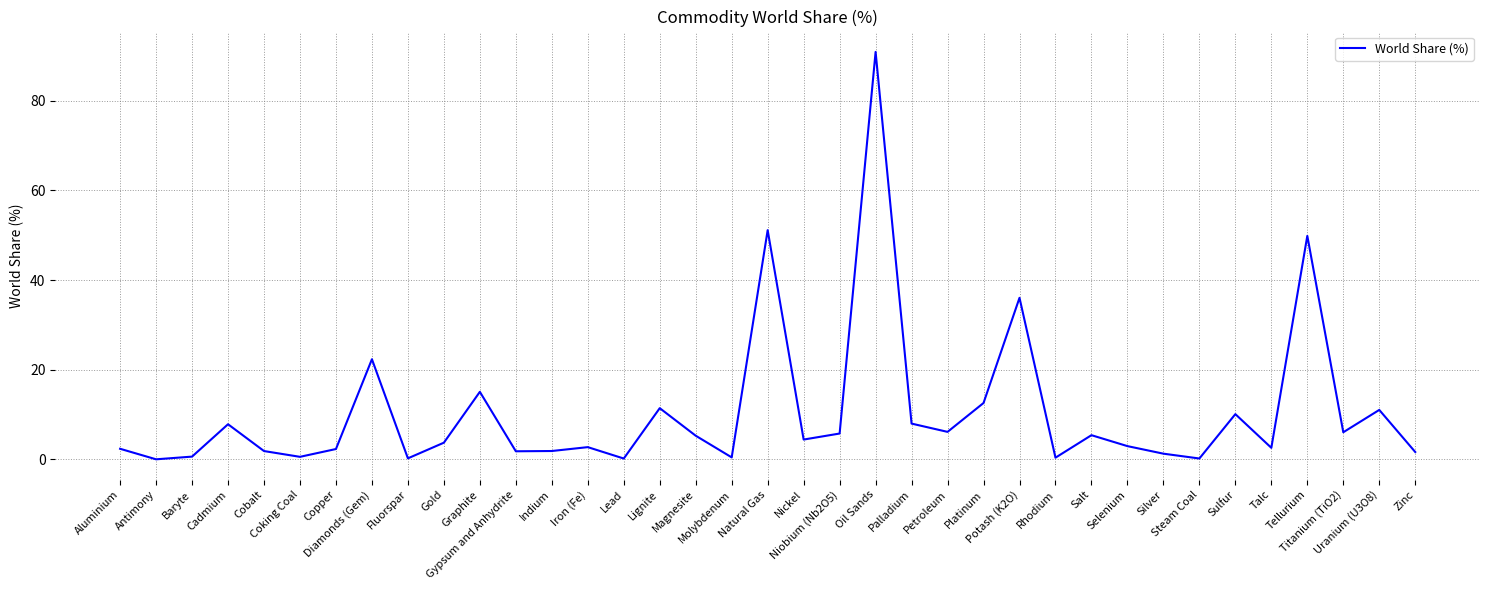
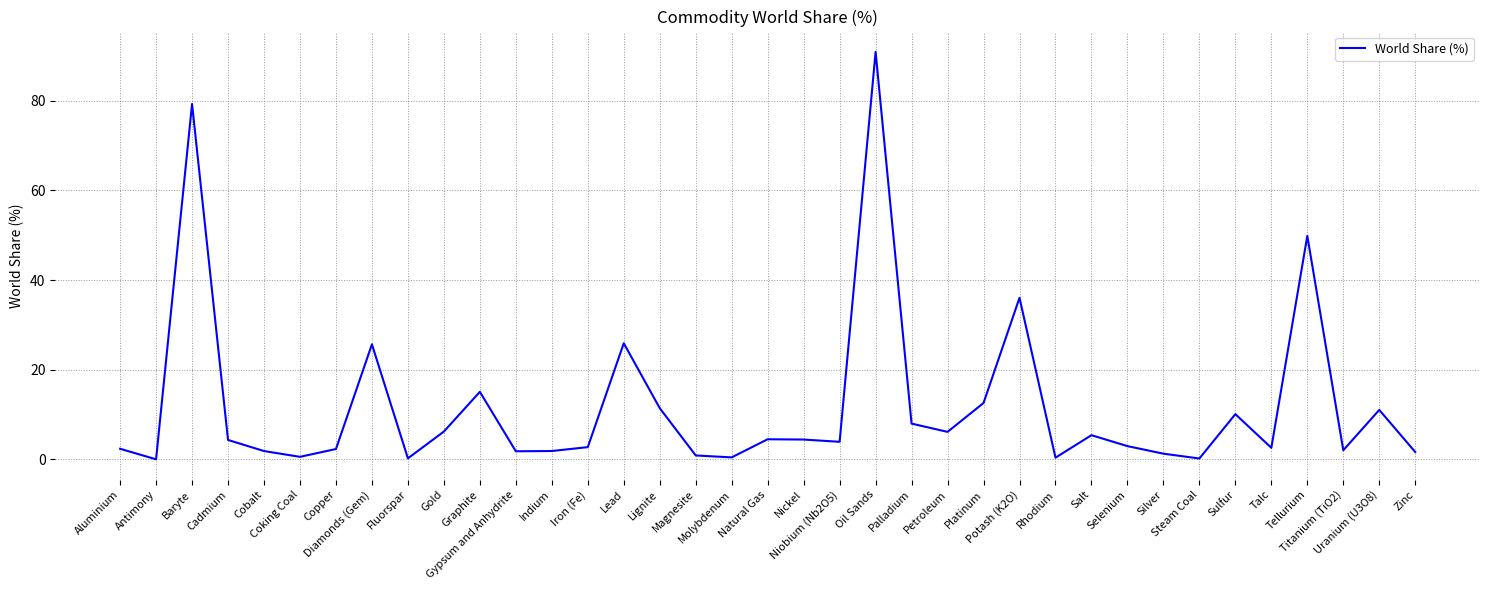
  {
    "Aluminium": 2,
    "Antimony": 0,
-   "Baryte": 1,
-   "Cadmium": 8,
+   "Baryte": 79,
+   "Cadmium": 4,
    "Cobalt": 2,
    "Coking Coal": 1,
    "Copper": 2,
-   "Diamonds (Gem)": 22,
+   "Diamonds (Gem)": 26,
    "Fluorspar": 0,
-   "Gold": 4,
+   "Gold": 6,
    "Graphite": 15,
    "Gypsum and Anhydrite": 2,
    "Indium": 2,
    "Iron (Fe)": 3,
-   "Lead": 0,
+   "Lead": 26,
    "Lignite": 11,
-   "Magnesite": 5,
+   "Magnesite": 1,
    "Molybdenum": 0,
-   "Natural Gas": 51,
+   "Natural Gas": 4,
    "Nickel": 4,
-   "Niobium (Nb2O5)": 6,
+   "Niobium (Nb2O5)": 4,
    "Oil Sands": 91,
    "Palladium": 8,
    "Petroleum": 6,
    "Platinum": 13,
    "Potash (K2O)": 36,
    "Rhodium": 0,
    "Salt": 5,
    "Selenium": 3,
    "Silver": 1,
    "Steam Coal": 0,
    "Sulfur": 10,
    "Talc": 3,
    "Tellurium": 50,
-   "Titanium (TiO2)": 6,
+   "Titanium (TiO2)": 2,
    "Uranium (U3O8)": 11,
    "Zinc": 2
  }
